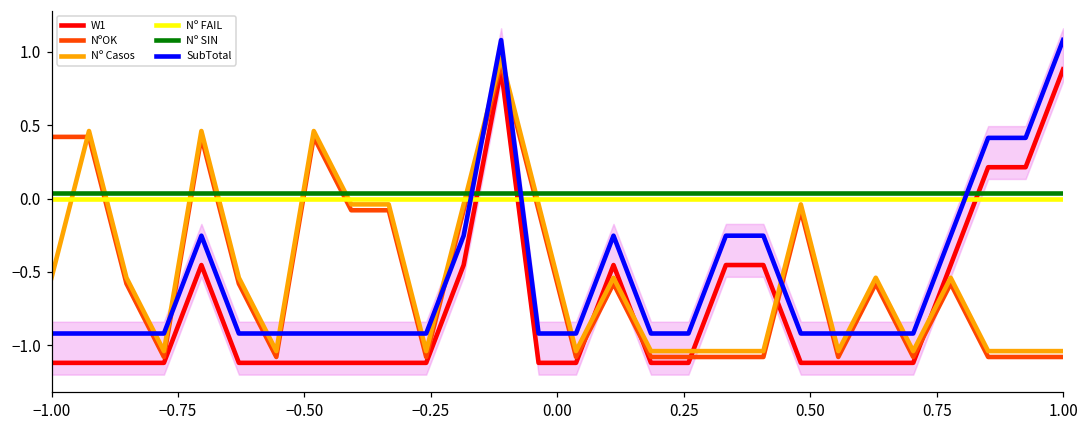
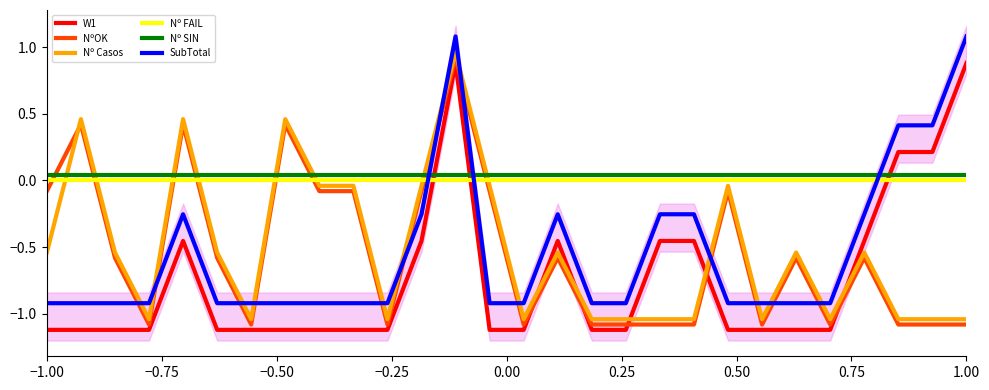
  {
    "W1": {
      "−1.00": -1.12,
      "1.00": 0.88
    },
    "NºOK": {
-     "−1.00": 0.42,
+     "−1.00": -0.08,
      "1.00": -1.08
    },
    "Nº Casos": {
      "−1.00": -0.54,
      "1.00": -1.04
    },
    "Nº FAIL": {
      "−1.00": 0.00,
      "1.00": 0.00
    },
    "Nº SIN": {
      "−1.00": 0.04,
      "1.00": 0.04
    },
    "SubTotal": {
      "−1.00": -0.92,
      "1.00": 1.08
    }
  }
